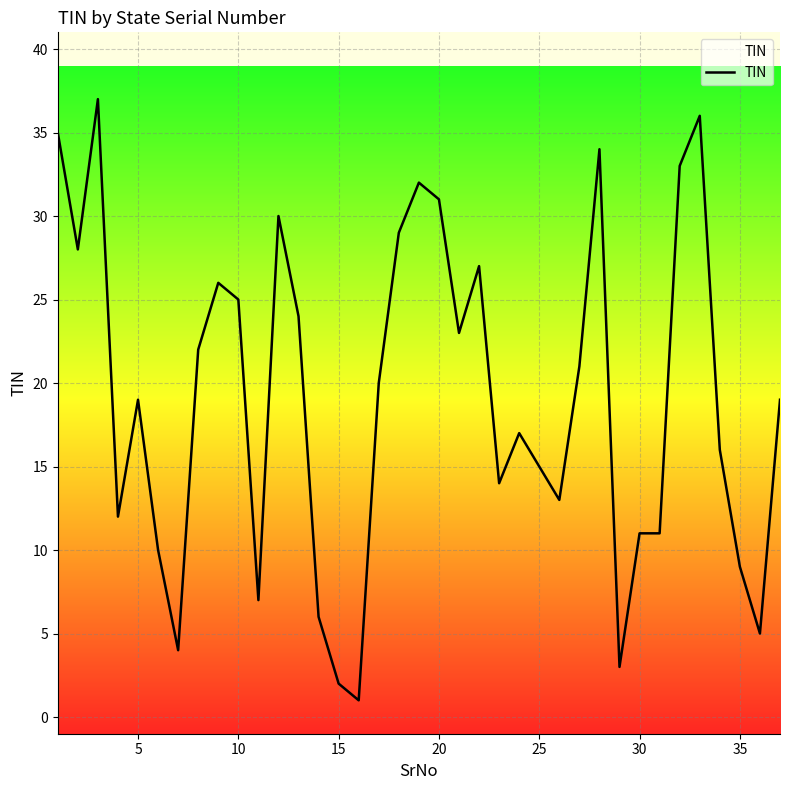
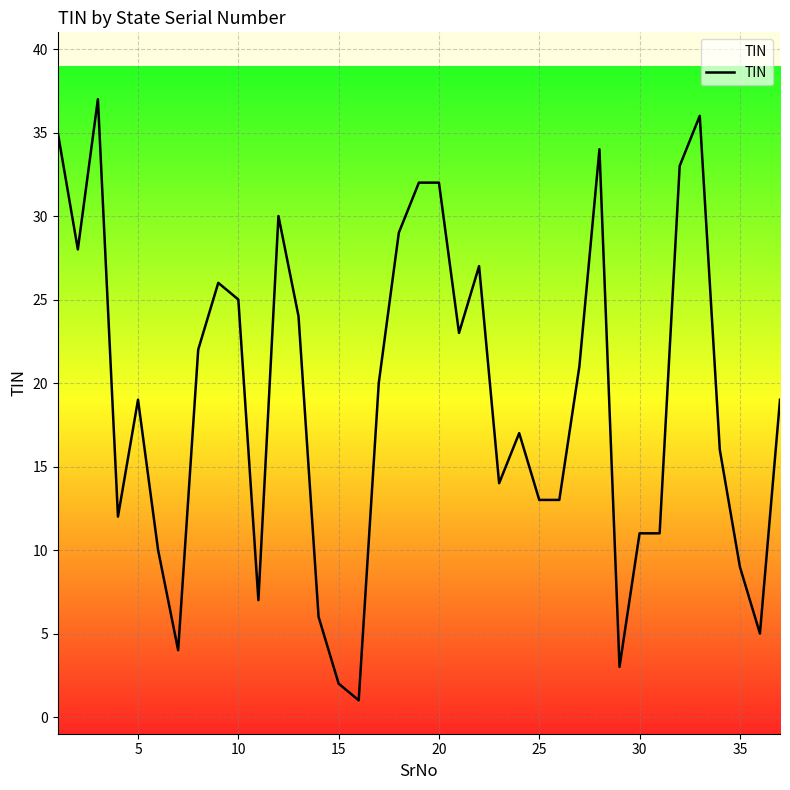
  {
    "5": 19,
    "10": 25,
    "15": 2,
-   "20": 31,
-   "25": 15,
+   "20": 32,
+   "25": 13,
    "30": 11,
    "35": 9
  }
